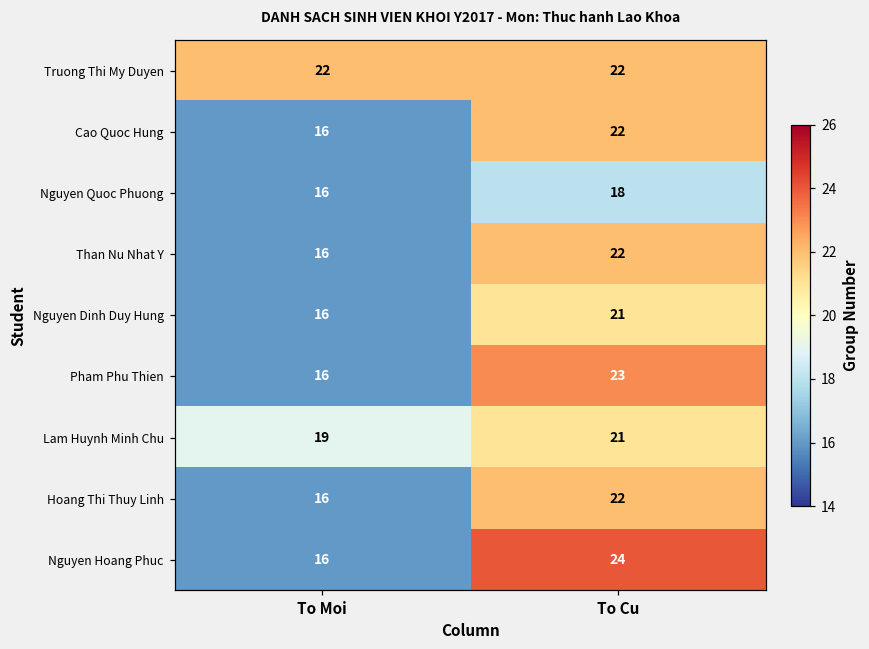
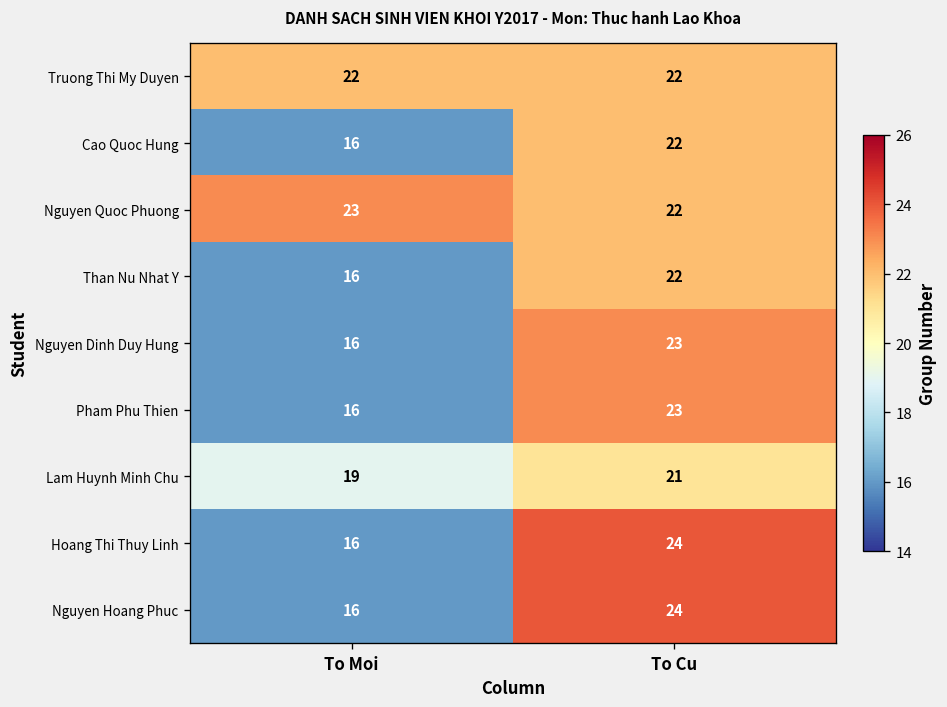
  {
    "Truong Thi My Duyen": {
      "To Moi": 22,
      "To Cu": 22
    },
    "Cao Quoc Hung": {
      "To Moi": 16,
      "To Cu": 22
    },
    "Nguyen Quoc Phuong": {
-     "To Moi": 16,
-     "To Cu": 18
+     "To Moi": 23,
+     "To Cu": 22
    },
    "Than Nu Nhat Y": {
      "To Moi": 16,
      "To Cu": 22
    },
    "Nguyen Dinh Duy Hung": {
      "To Moi": 16,
-     "To Cu": 21
+     "To Cu": 23
    },
    "Pham Phu Thien": {
      "To Moi": 16,
      "To Cu": 23
    },
    "Lam Huynh Minh Chu": {
      "To Moi": 19,
      "To Cu": 21
    },
    "Hoang Thi Thuy Linh": {
      "To Moi": 16,
-     "To Cu": 22
+     "To Cu": 24
    },
    "Nguyen Hoang Phuc": {
      "To Moi": 16,
      "To Cu": 24
    }
  }
